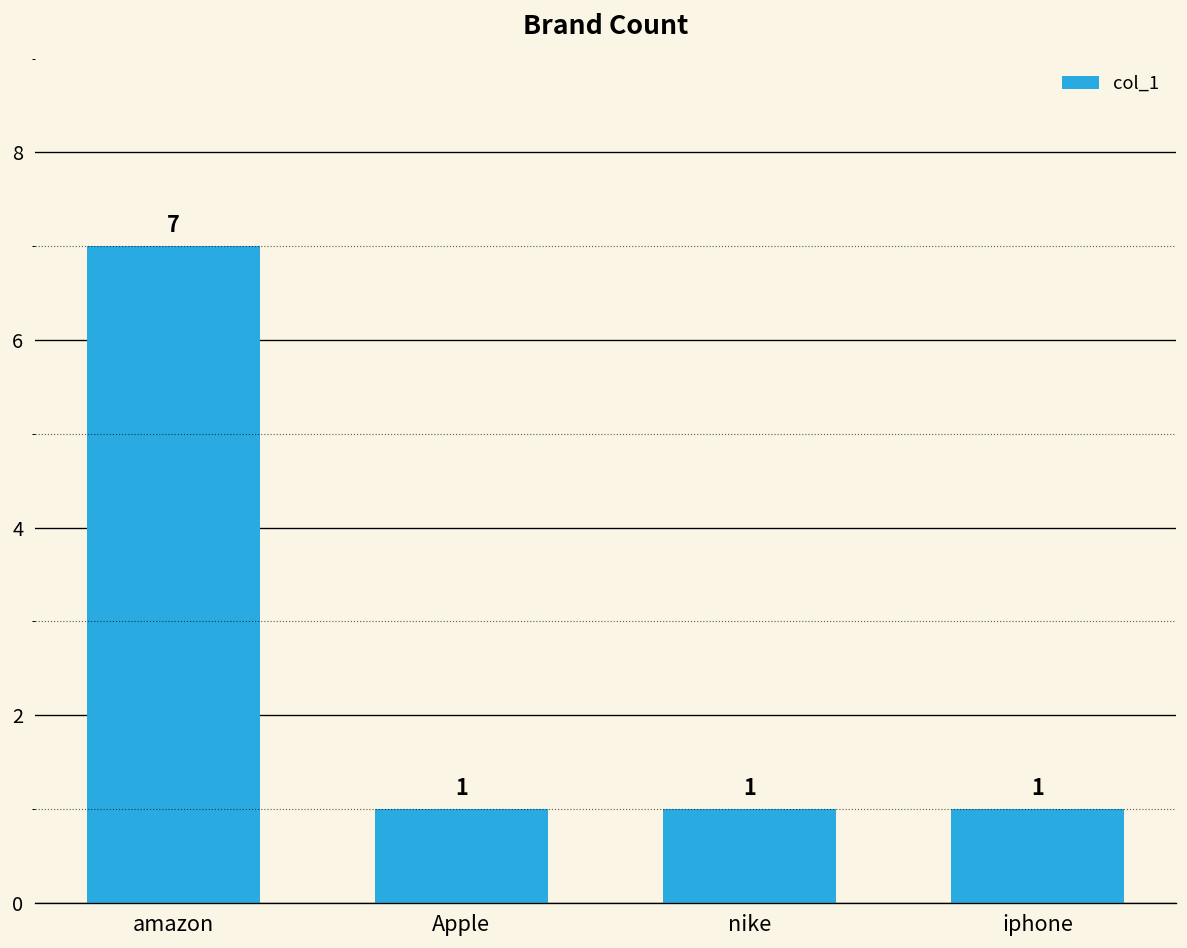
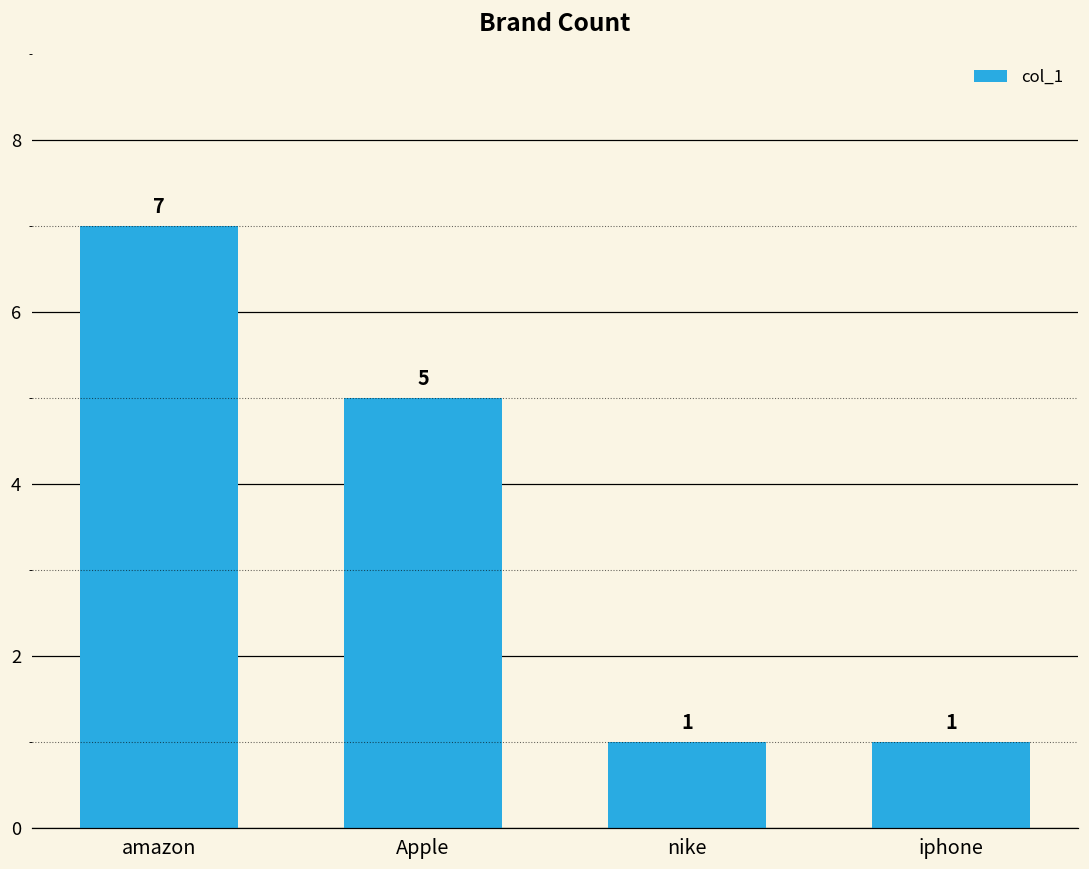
  {
    "amazon": 7,
-   "Apple": 1,
+   "Apple": 5,
    "nike": 1,
    "iphone": 1
  }
